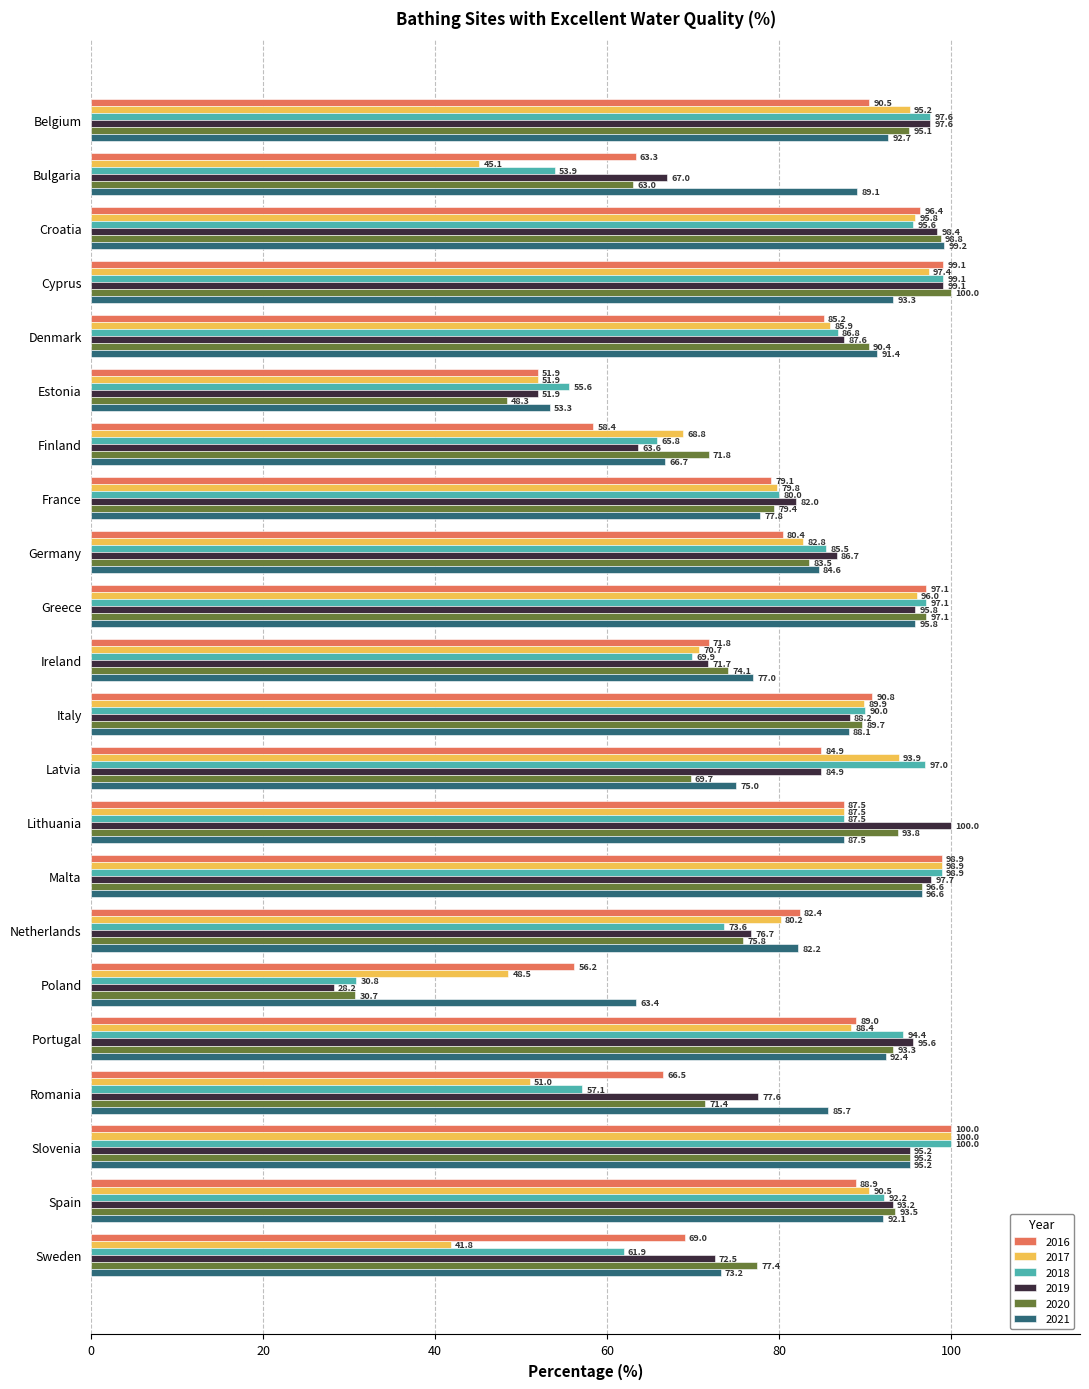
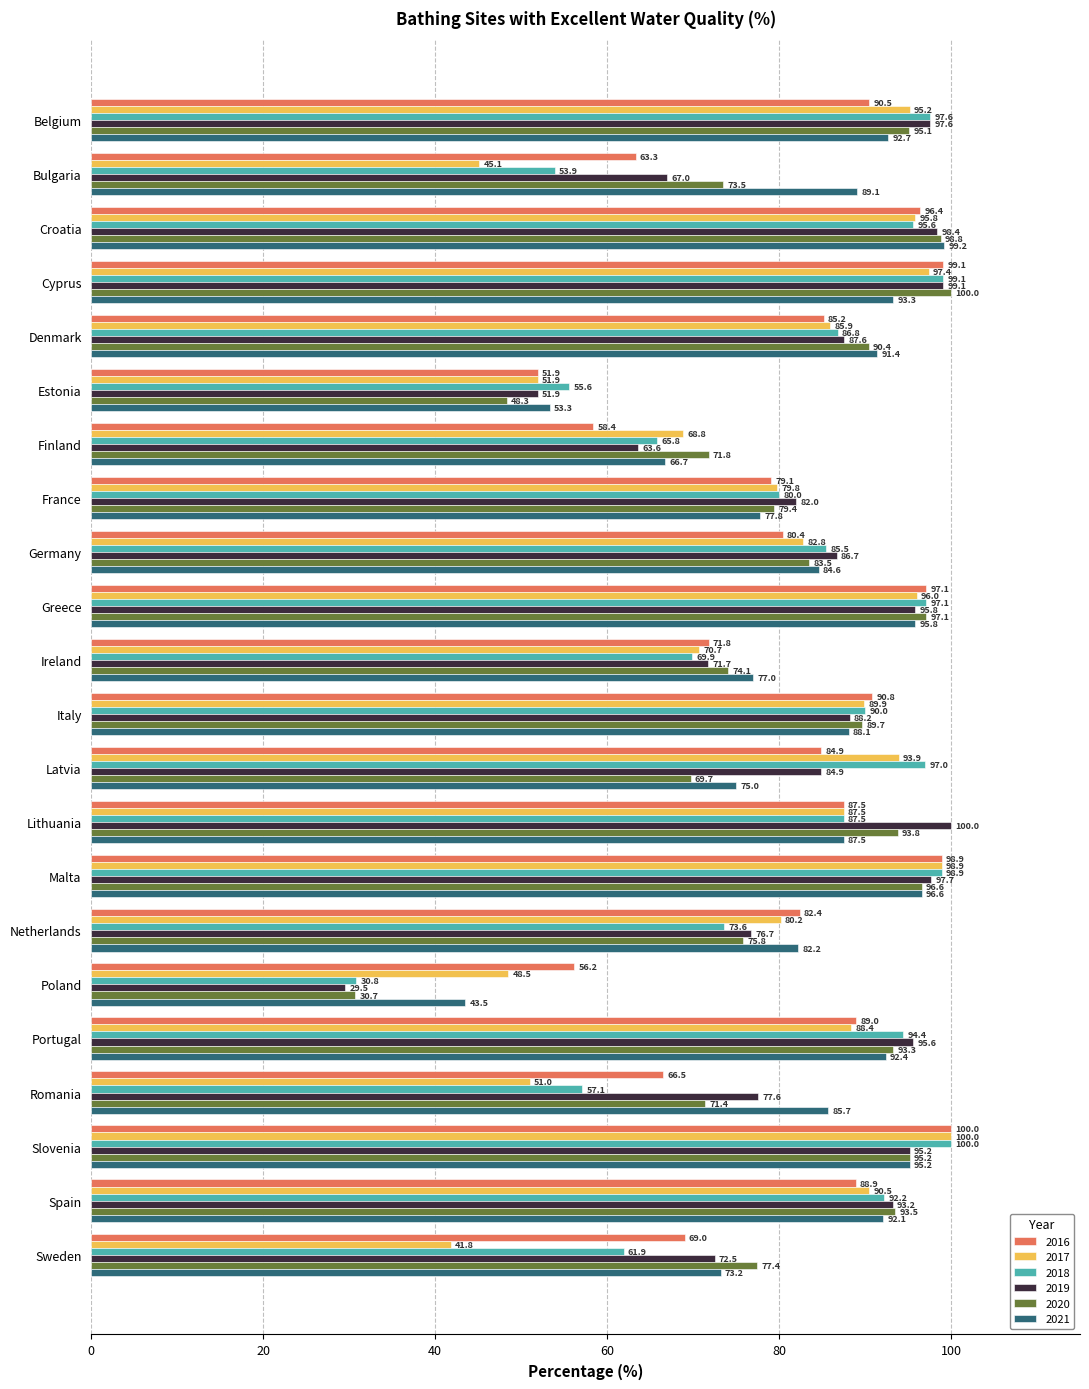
  {
    "2016": {
      "Belgium": 90.5,
      "Bulgaria": 63.3,
      "Cyprus": 99.1,
      "Finland": 58.4,
      "Germany": 80.4,
      "Greece": 97.1,
      "Ireland": 71.8,
      "Italy": 90.8,
      "Latvia": 84.9,
      "Netherlands": 82.4,
      "Poland": 56.2,
      "Romania": 66.5,
      "Spain": 88.9,
      "Sweden": 69.0
    },
    "2017": {
      "Belgium": 95.2,
      "Bulgaria": 45.1,
      "Cyprus": 97.4,
      "Finland": 68.8,
      "Germany": 82.8,
      "Greece": 96.0,
      "Ireland": 70.7,
      "Latvia": 93.9,
      "Netherlands": 80.2,
      "Poland": 48.5,
      "Romania": 51.0,
      "Spain": 90.5,
      "Sweden": 41.8
    },
    "2018": {
      "Bulgaria": 53.9,
      "Denmark": 86.8,
      "Estonia": 55.6,
      "Finland": 65.8,
      "Germany": 85.5,
      "Greece": 97.1,
      "Ireland": 69.9,
      "Latvia": 97.0,
      "Netherlands": 73.6,
      "Poland": 30.8,
      "Portugal": 94.4,
      "Romania": 57.1,
      "Spain": 92.2,
      "Sweden": 61.9
    },
    "2019": {
      "Bulgaria": 67.0,
      "Denmark": 87.6,
      "Estonia": 51.9,
      "Finland": 63.6,
      "France": 82.0,
      "Germany": 86.7,
      "Greece": 95.8,
      "Ireland": 71.7,
      "Italy": 88.2,
      "Latvia": 84.9,
      "Lithuania": 100.0,
      "Malta": 97.7,
      "Netherlands": 76.7,
-     "Poland": 28.2,
+     "Poland": 29.5,
      "Portugal": 95.6,
      "Romania": 77.6,
      "Sweden": 72.5
    },
    "2020": {
      "Belgium": 95.1,
-     "Bulgaria": 63.0,
+     "Bulgaria": 73.5,
      "Cyprus": 100.0,
      "Denmark": 90.4,
      "Estonia": 48.3,
      "Finland": 71.8,
      "France": 79.4,
      "Germany": 83.5,
      "Greece": 97.1,
      "Ireland": 74.1,
      "Italy": 89.7,
      "Latvia": 69.7,
      "Lithuania": 93.8,
      "Netherlands": 75.8,
      "Poland": 30.7,
      "Portugal": 93.3,
      "Romania": 71.4,
      "Sweden": 77.4
    },
    "2021": {
      "Belgium": 92.7,
      "Bulgaria": 89.1,
      "Cyprus": 93.3,
      "Denmark": 91.4,
      "Estonia": 53.3,
      "Finland": 66.7,
      "France": 77.8,
      "Germany": 84.6,
      "Greece": 95.8,
      "Ireland": 77.0,
      "Italy": 88.1,
      "Latvia": 75.0,
      "Lithuania": 87.5,
      "Netherlands": 82.2,
-     "Poland": 63.4,
+     "Poland": 43.5,
      "Portugal": 92.4,
      "Romania": 85.7,
      "Spain": 92.1,
      "Sweden": 73.2
    }
  }
